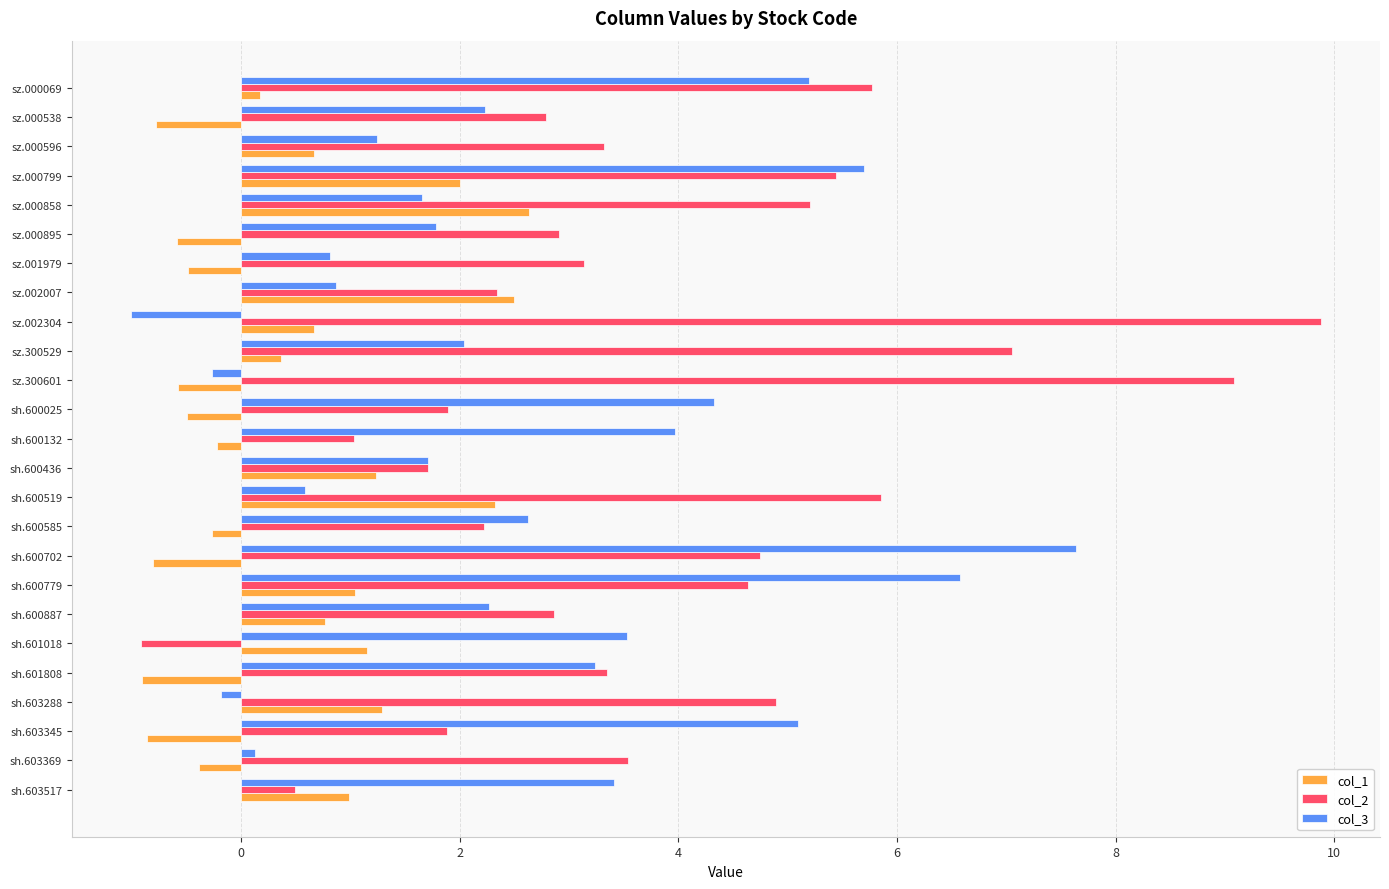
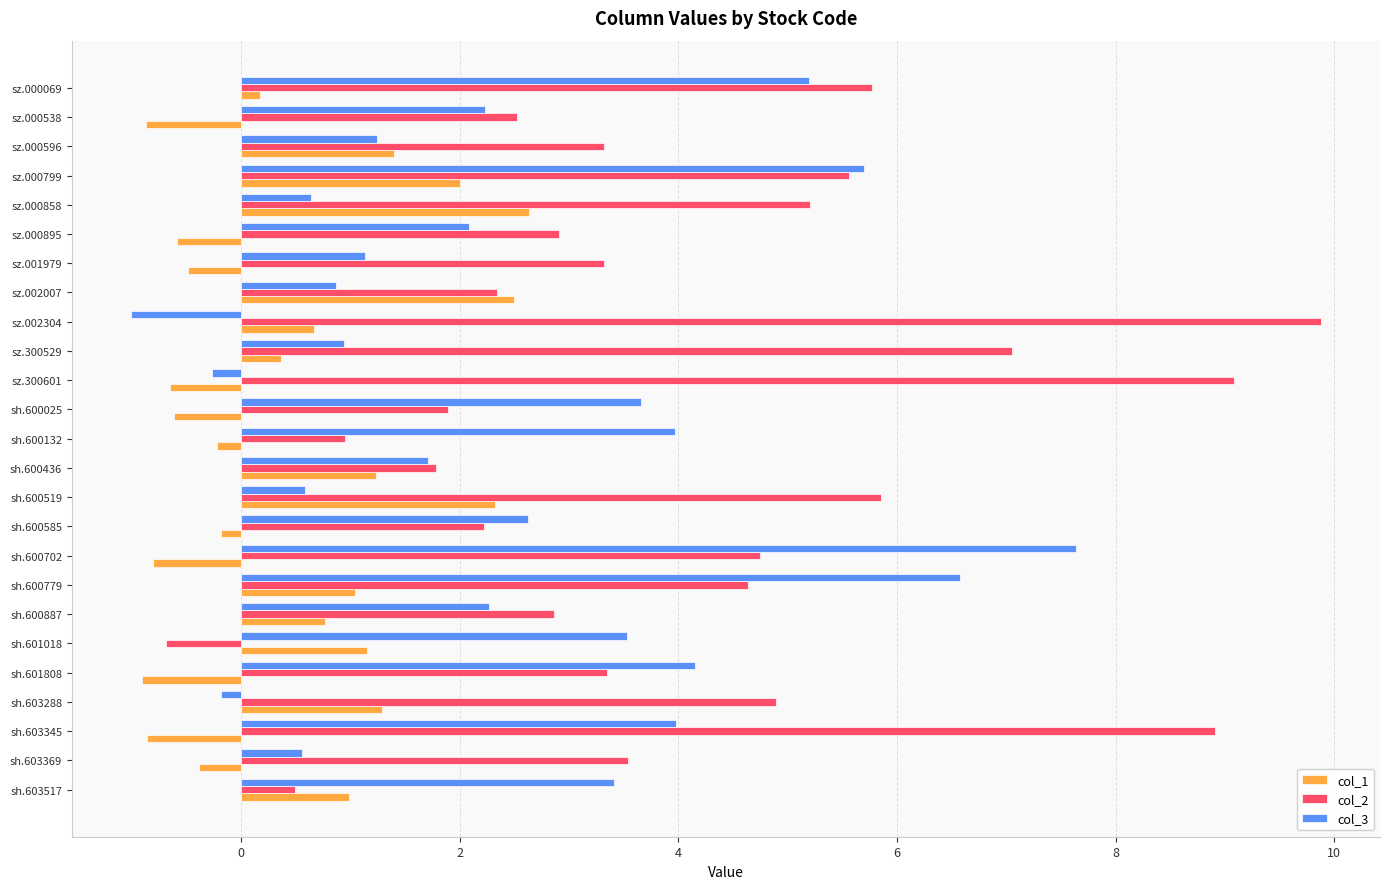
  {
    "col_1": {
      "sz.000069": 0.18,
-     "sz.000538": -0.78,
-     "sz.000596": 0.67,
+     "sz.000538": -0.87,
+     "sz.000596": 1.40,
      "sz.000799": 2.00,
      "sz.000858": 2.64,
      "sz.000895": -0.59,
      "sz.001979": -0.49,
      "sz.002007": 2.49,
      "sz.002304": 0.66,
      "sz.300529": 0.36,
-     "sz.300601": -0.57,
-     "sh.600025": -0.50,
+     "sz.300601": -0.65,
+     "sh.600025": -0.62,
      "sh.600132": -0.23,
      "sh.600436": 1.23,
      "sh.600519": 2.32,
-     "sh.600585": -0.27,
+     "sh.600585": -0.19,
      "sh.600702": -0.81,
      "sh.600779": 1.04,
      "sh.600887": 0.77,
      "sh.601018": 1.15,
      "sh.601808": -0.90,
      "sh.603288": 1.29,
      "sh.603345": -0.86,
      "sh.603369": -0.39,
      "sh.603517": 0.99
    },
    "col_2": {
      "sz.000069": 5.77,
-     "sz.000538": 2.79,
+     "sz.000538": 2.52,
      "sz.000596": 3.32,
-     "sz.000799": 5.44,
+     "sz.000799": 5.56,
      "sz.000858": 5.20,
      "sz.000895": 2.91,
-     "sz.001979": 3.14,
+     "sz.001979": 3.32,
      "sz.002007": 2.34,
      "sz.002304": 9.87,
      "sz.300529": 7.05,
      "sz.300601": 9.08,
      "sh.600025": 1.89,
-     "sh.600132": 1.03,
-     "sh.600436": 1.71,
+     "sh.600132": 0.95,
+     "sh.600436": 1.79,
      "sh.600519": 5.85,
      "sh.600585": 2.22,
      "sh.600702": 4.75,
      "sh.600779": 4.64,
      "sh.600887": 2.86,
-     "sh.601018": -0.92,
+     "sh.601018": -0.68,
      "sh.601808": 3.35,
      "sh.603288": 4.89,
-     "sh.603345": 1.88,
+     "sh.603345": 8.91,
      "sh.603369": 3.54,
      "sh.603517": 0.49
    },
    "col_3": {
      "sz.000069": 5.19,
      "sz.000538": 2.23,
      "sz.000596": 1.25,
      "sz.000799": 5.69,
-     "sz.000858": 1.65,
-     "sz.000895": 1.78,
-     "sz.001979": 0.81,
+     "sz.000858": 0.64,
+     "sz.000895": 2.08,
+     "sz.001979": 1.13,
      "sz.002007": 0.87,
      "sz.002304": -1.00,
-     "sz.300529": 2.04,
+     "sz.300529": 0.94,
      "sz.300601": -0.26,
-     "sh.600025": 4.33,
+     "sh.600025": 3.66,
      "sh.600132": 3.97,
      "sh.600436": 1.71,
      "sh.600519": 0.59,
      "sh.600585": 2.62,
      "sh.600702": 7.64,
      "sh.600779": 6.57,
      "sh.600887": 2.27,
      "sh.601018": 3.53,
-     "sh.601808": 3.24,
+     "sh.601808": 4.16,
      "sh.603288": -0.18,
-     "sh.603345": 5.09,
-     "sh.603369": 0.12,
+     "sh.603345": 3.98,
+     "sh.603369": 0.56,
      "sh.603517": 3.41
    }
  }
